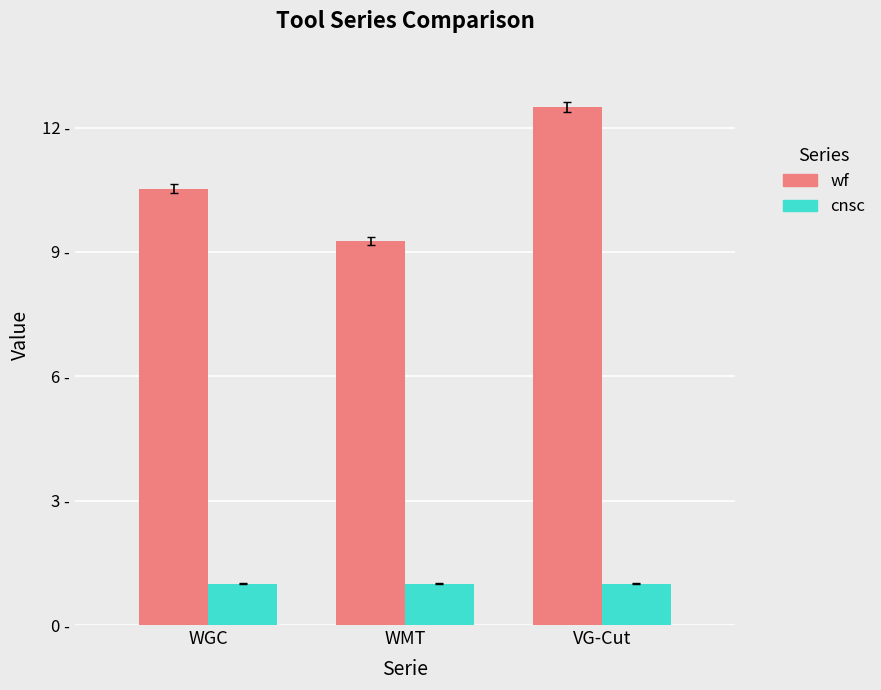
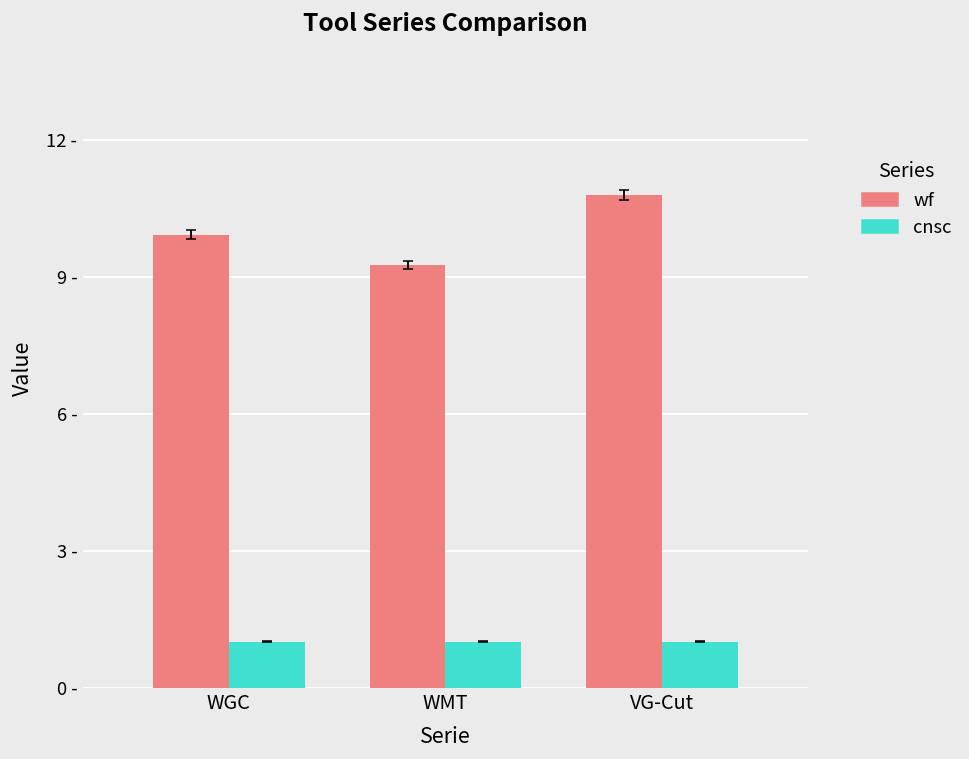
  {
    "wf": {
-     "WGC": "10.5 -",
+     "WGC": "9.9 -",
      "WMT": "9.3 -",
-     "VG-Cut": "12.5 -"
+     "VG-Cut": "10.8 -"
    },
    "cnsc": {
      "WGC": "1.0 -",
      "WMT": "1.0 -",
      "VG-Cut": "1.0 -"
    }
  }
